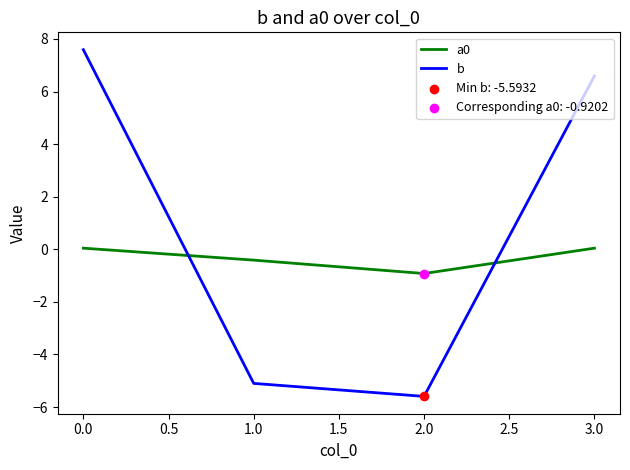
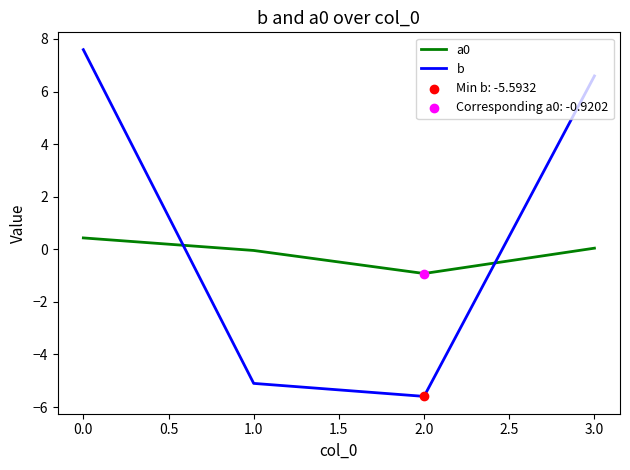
  {
    "a0": {
-     "0.0": 0.0,
-     "1.0": -0.4,
+     "0.0": 0.4,
+     "1.0": 0.0,
      "3.0": 0.0
    },
    "b": {
      "0.0": 7.6,
      "1.0": -5.1
    }
  }
